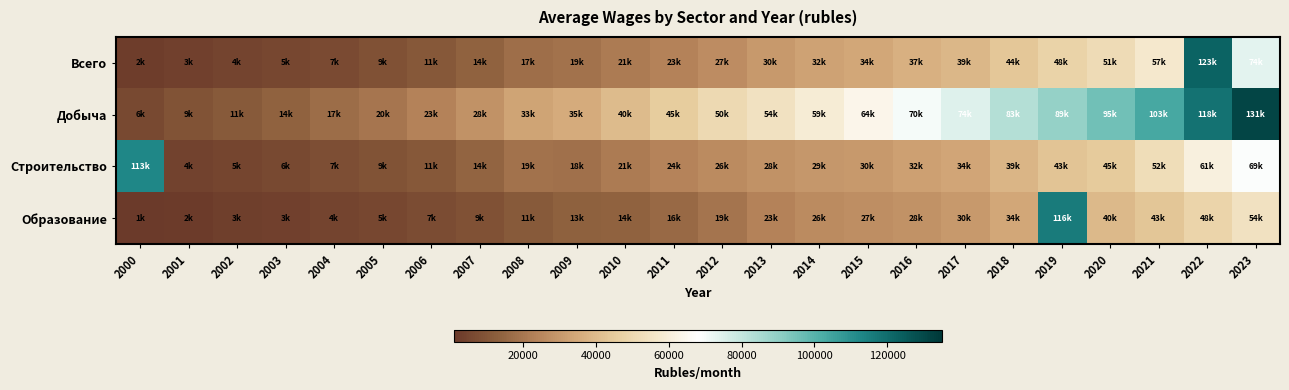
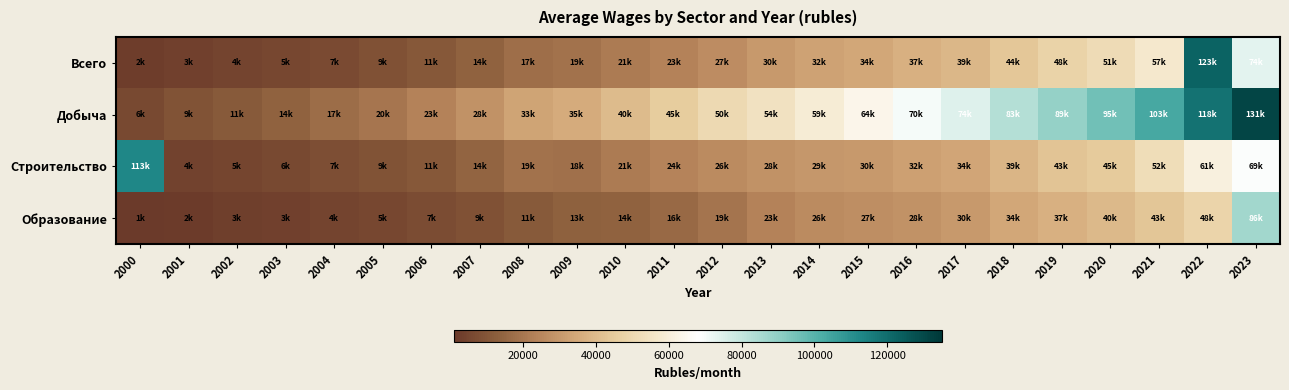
  {
    "Всего": {
      "2000": "2k",
      "2001": "3k",
      "2002": "4k",
      "2003": "5k",
      "2004": "7k",
      "2005": "9k",
      "2006": "11k",
      "2007": "14k",
      "2008": "17k",
      "2009": "19k",
      "2010": "21k",
      "2011": "23k",
      "2012": "27k",
      "2013": "30k",
      "2014": "32k",
      "2015": "34k",
      "2016": "37k",
      "2017": "39k",
      "2018": "44k",
      "2019": "48k",
      "2020": "51k",
      "2021": "57k",
      "2022": "123k"
    },
    "Добыча": {
      "2000": "6k",
      "2001": "9k",
      "2002": "11k",
      "2003": "14k",
      "2004": "17k",
      "2005": "20k",
      "2006": "23k",
      "2007": "28k",
      "2008": "33k",
      "2009": "35k",
      "2010": "40k",
      "2011": "45k",
      "2012": "50k",
      "2013": "54k",
      "2014": "59k",
      "2015": "64k",
      "2016": "70k",
      "2018": "83k",
      "2019": "89k",
      "2020": "95k",
      "2021": "103k",
      "2022": "118k",
      "2023": "131k"
    },
    "Строительство": {
      "2000": "113k",
      "2001": "4k",
      "2002": "5k",
      "2003": "6k",
      "2004": "7k",
      "2005": "9k",
      "2006": "11k",
      "2007": "14k",
      "2008": "19k",
      "2009": "18k",
      "2010": "21k",
      "2011": "24k",
      "2012": "26k",
      "2013": "28k",
      "2014": "29k",
      "2015": "30k",
      "2016": "32k",
      "2017": "34k",
      "2018": "39k",
      "2019": "43k",
      "2020": "45k",
      "2021": "52k",
      "2022": "61k",
      "2023": "69k"
    },
    "Образование": {
      "2000": "1k",
      "2001": "2k",
      "2002": "3k",
      "2003": "3k",
      "2004": "4k",
      "2005": "5k",
      "2006": "7k",
      "2007": "9k",
      "2008": "11k",
      "2009": "13k",
      "2010": "14k",
      "2011": "16k",
      "2012": "19k",
      "2013": "23k",
      "2014": "26k",
      "2015": "27k",
      "2016": "28k",
      "2017": "30k",
      "2018": "34k",
-     "2019": "116k",
+     "2019": "37k",
      "2020": "40k",
      "2021": "43k",
      "2022": "48k",
-     "2023": "54k"
+     "2023": "86k"
    }
  }
